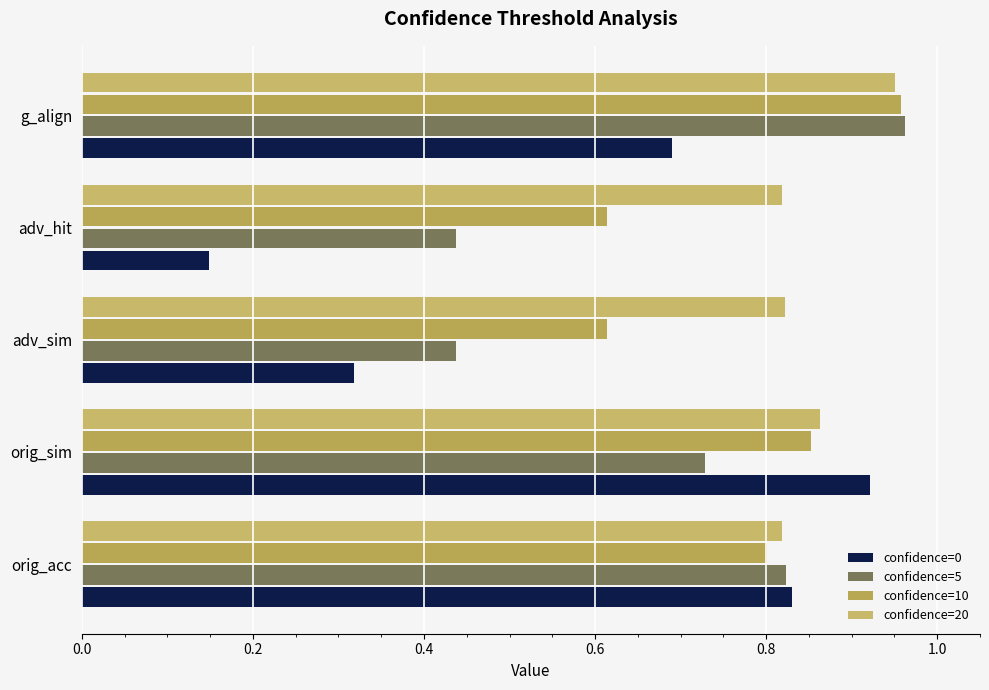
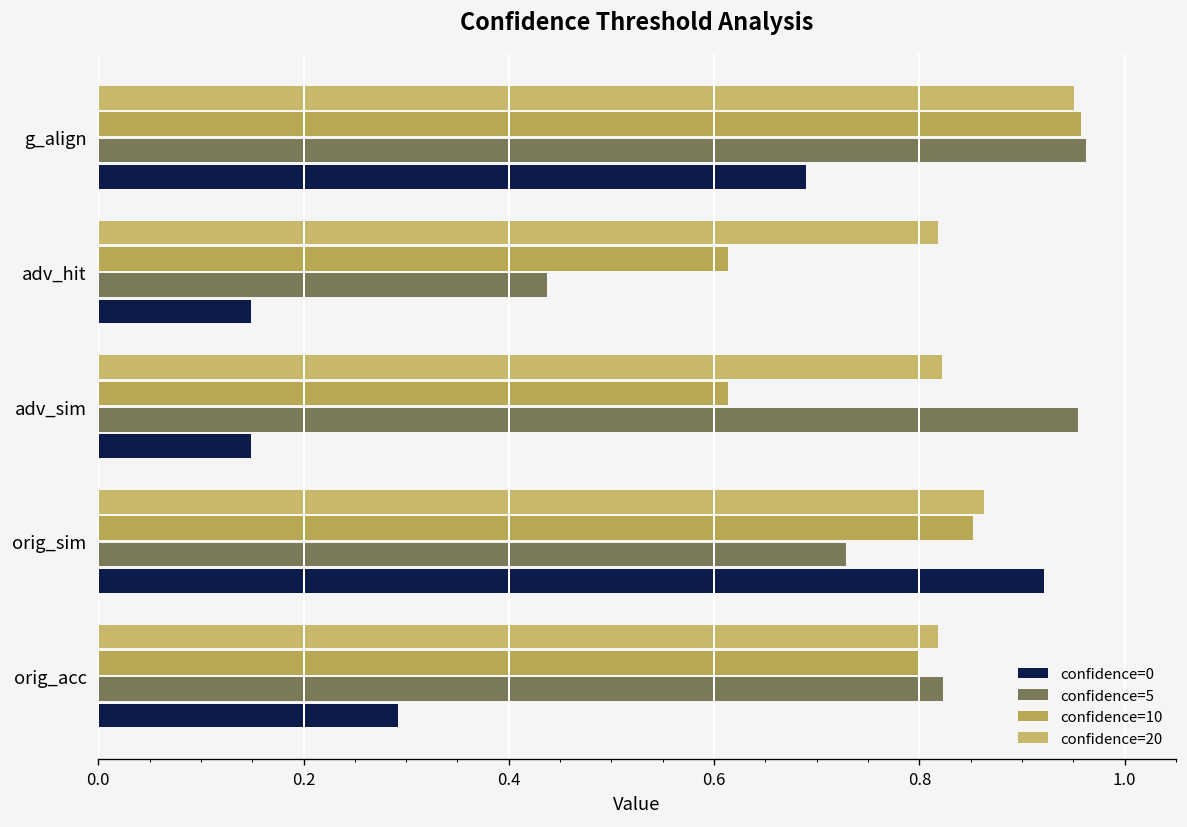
  {
    "confidence=0": {
      "g_align": 0.69,
      "adv_hit": 0.15,
-     "adv_sim": 0.32,
+     "adv_sim": 0.15,
      "orig_sim": 0.92,
-     "orig_acc": 0.83
+     "orig_acc": 0.29
    },
    "confidence=5": {
      "g_align": 0.96,
      "adv_hit": 0.44,
-     "adv_sim": 0.44,
+     "adv_sim": 0.95,
      "orig_sim": 0.73,
      "orig_acc": 0.82
    }
  }
